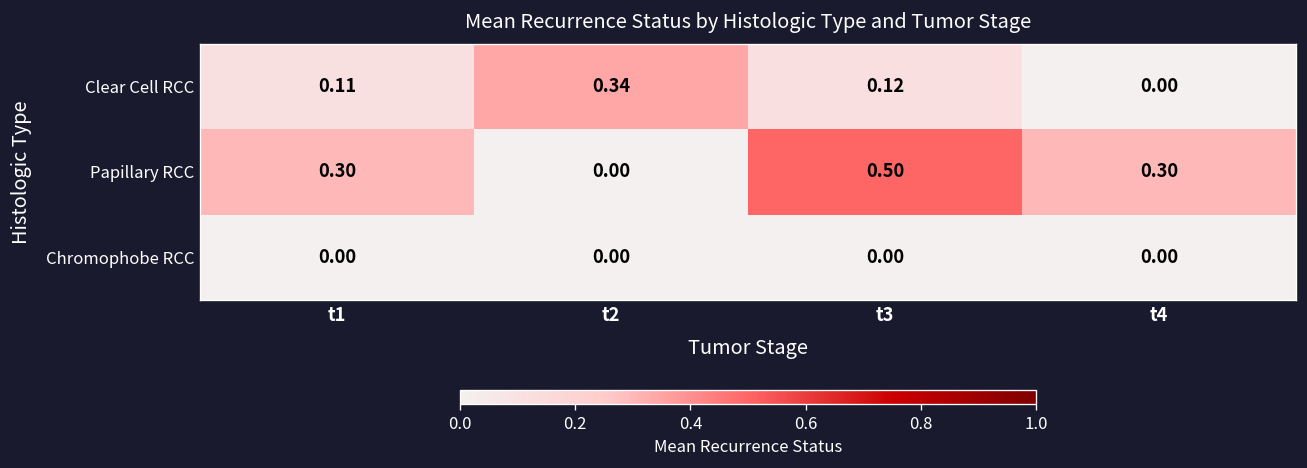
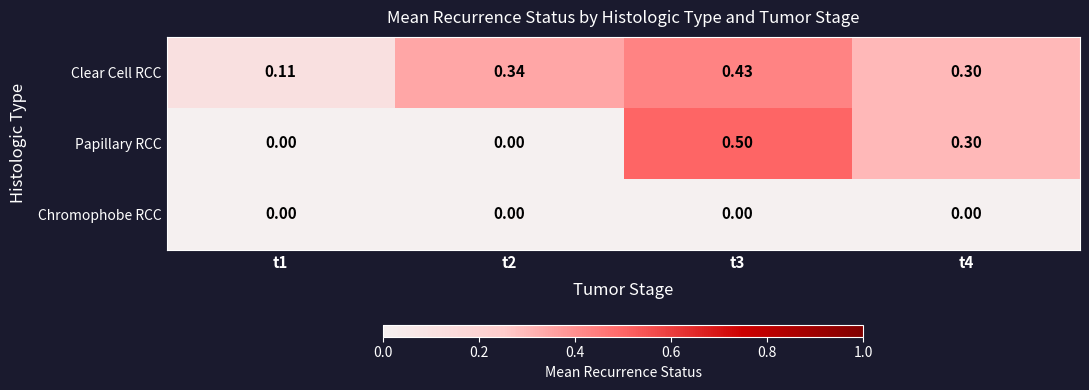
  {
    "Clear Cell RCC": {
      "t1": 0.11,
      "t2": 0.34,
-     "t3": 0.12,
-     "t4": 0.00
+     "t3": 0.43,
+     "t4": 0.30
    },
    "Papillary RCC": {
-     "t1": 0.30,
+     "t1": 0.00,
      "t2": 0.00,
      "t3": 0.50,
      "t4": 0.30
    },
    "Chromophobe RCC": {
      "t1": 0.00,
      "t2": 0.00,
      "t3": 0.00,
      "t4": 0.00
    }
  }
